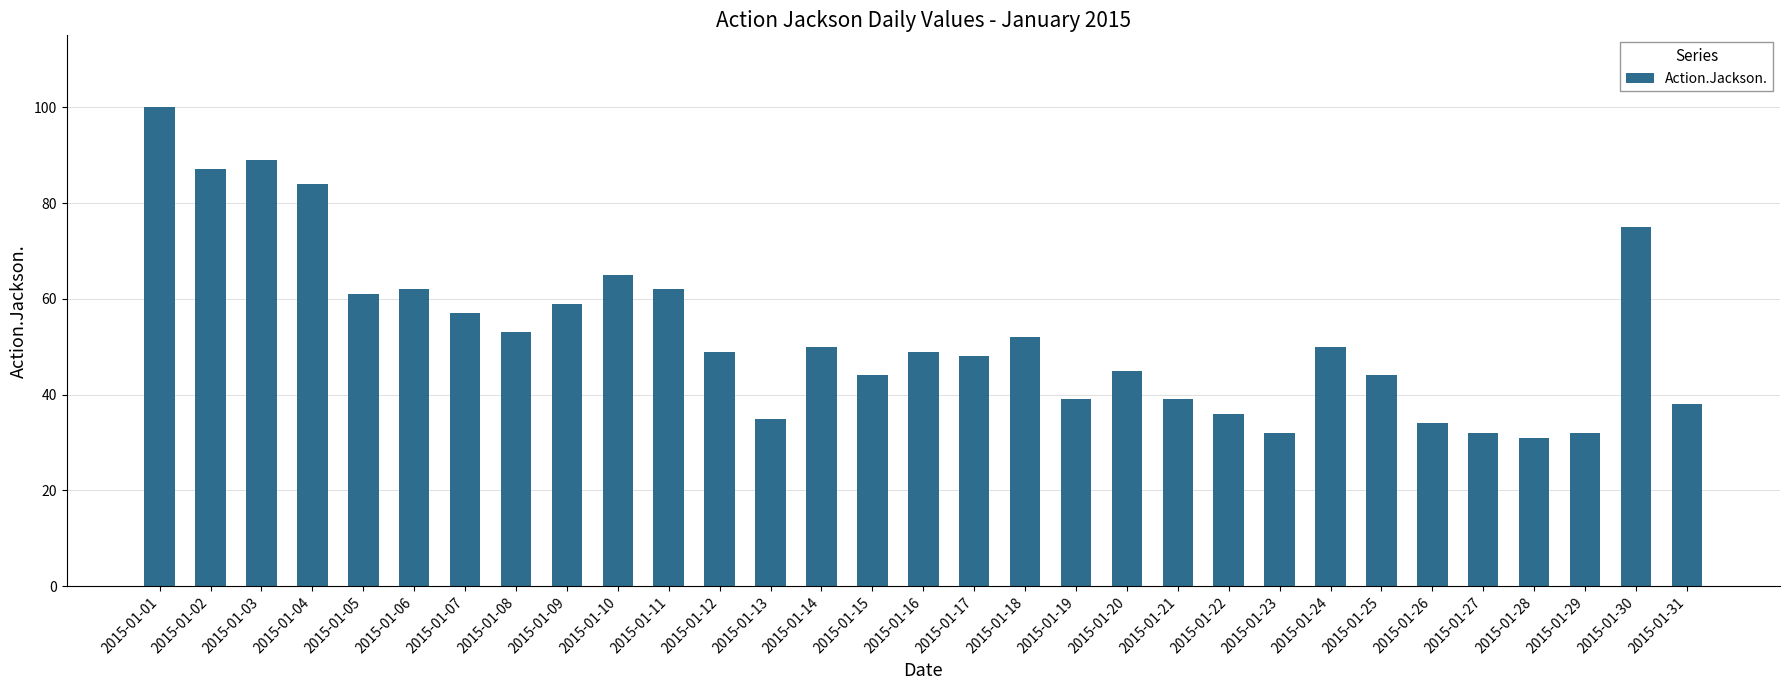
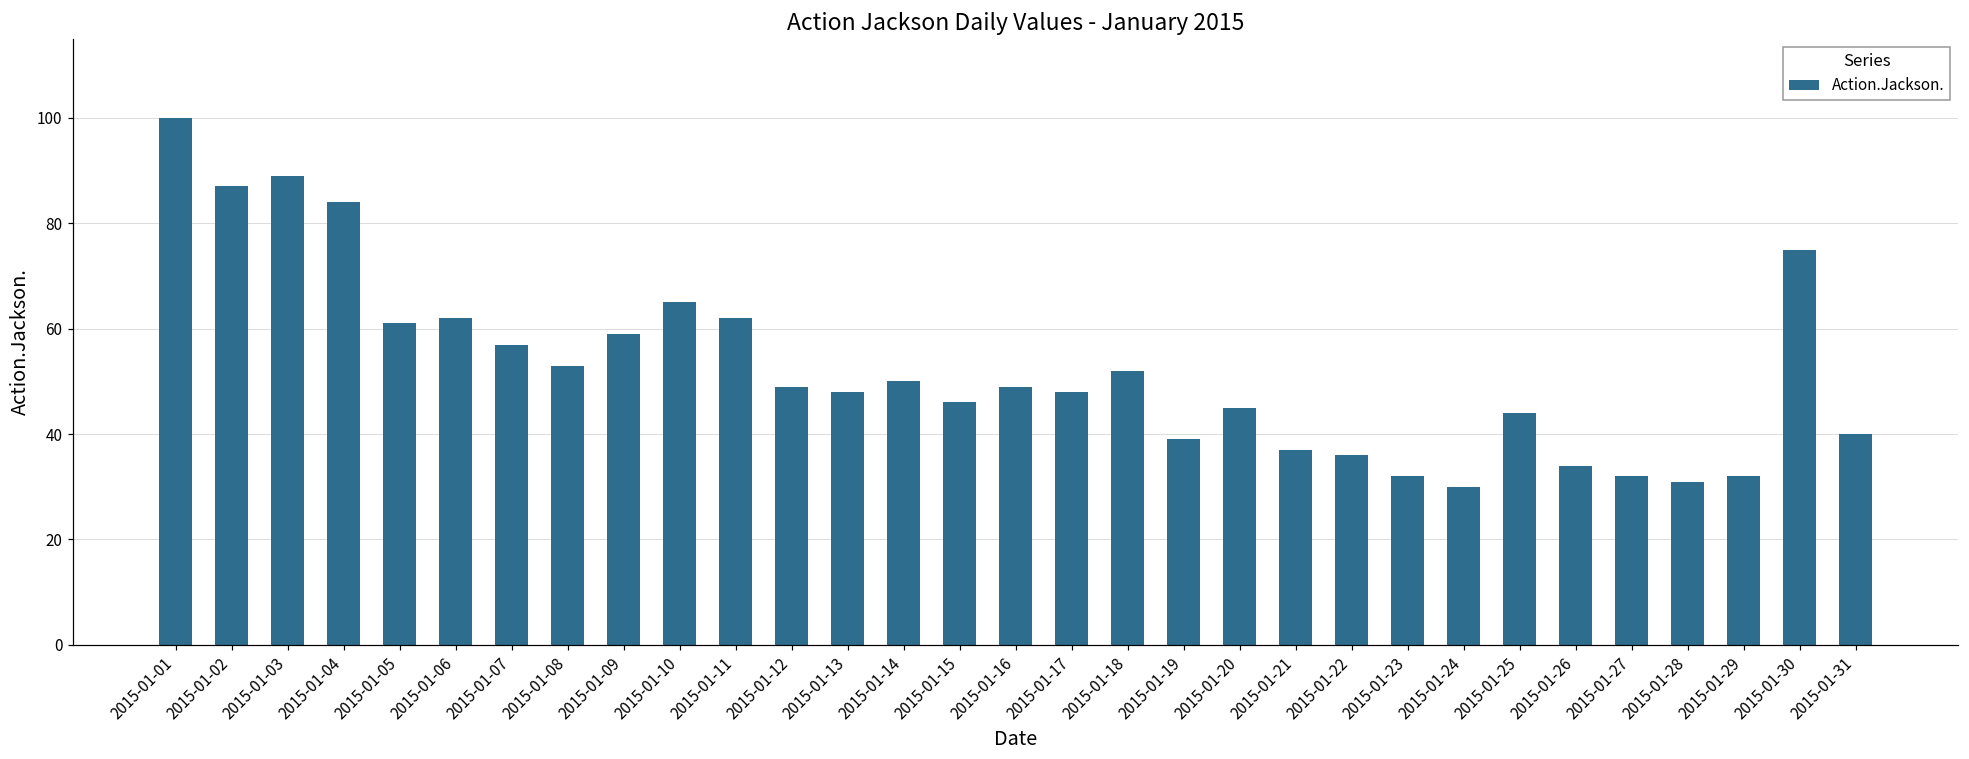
  {
    "2015-01-01": 100,
    "2015-01-02": 87,
    "2015-01-03": 89,
    "2015-01-04": 84,
    "2015-01-05": 61,
    "2015-01-06": 62,
    "2015-01-07": 57,
    "2015-01-08": 53,
    "2015-01-09": 59,
    "2015-01-10": 65,
    "2015-01-11": 62,
    "2015-01-12": 49,
-   "2015-01-13": 35,
+   "2015-01-13": 48,
    "2015-01-14": 50,
-   "2015-01-15": 44,
+   "2015-01-15": 46,
    "2015-01-16": 49,
    "2015-01-17": 48,
    "2015-01-18": 52,
    "2015-01-19": 39,
    "2015-01-20": 45,
-   "2015-01-21": 39,
+   "2015-01-21": 37,
    "2015-01-22": 36,
    "2015-01-23": 32,
-   "2015-01-24": 50,
+   "2015-01-24": 30,
    "2015-01-25": 44,
    "2015-01-26": 34,
    "2015-01-27": 32,
    "2015-01-28": 31,
    "2015-01-29": 32,
    "2015-01-30": 75,
-   "2015-01-31": 38
+   "2015-01-31": 40
  }
